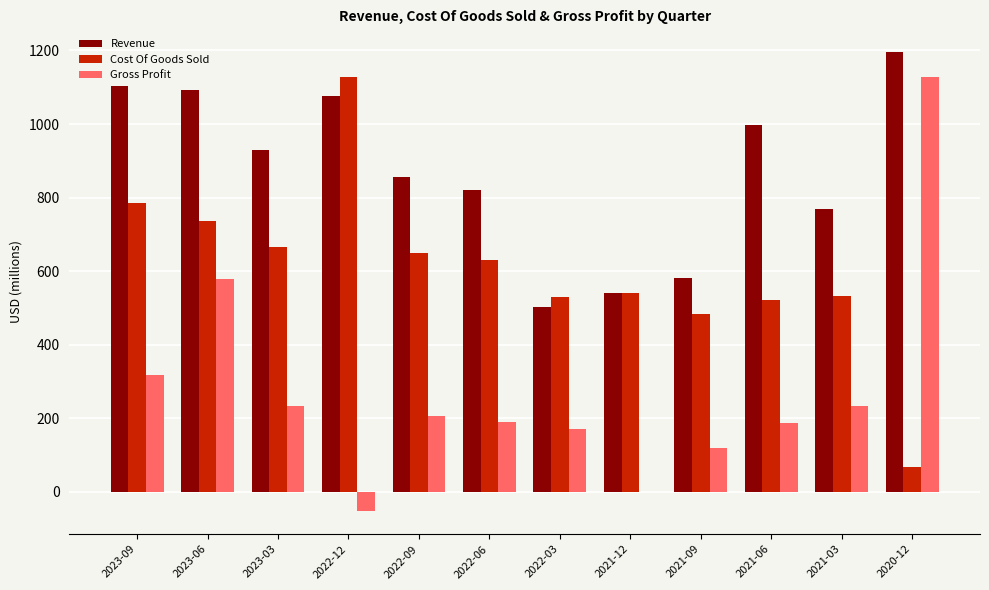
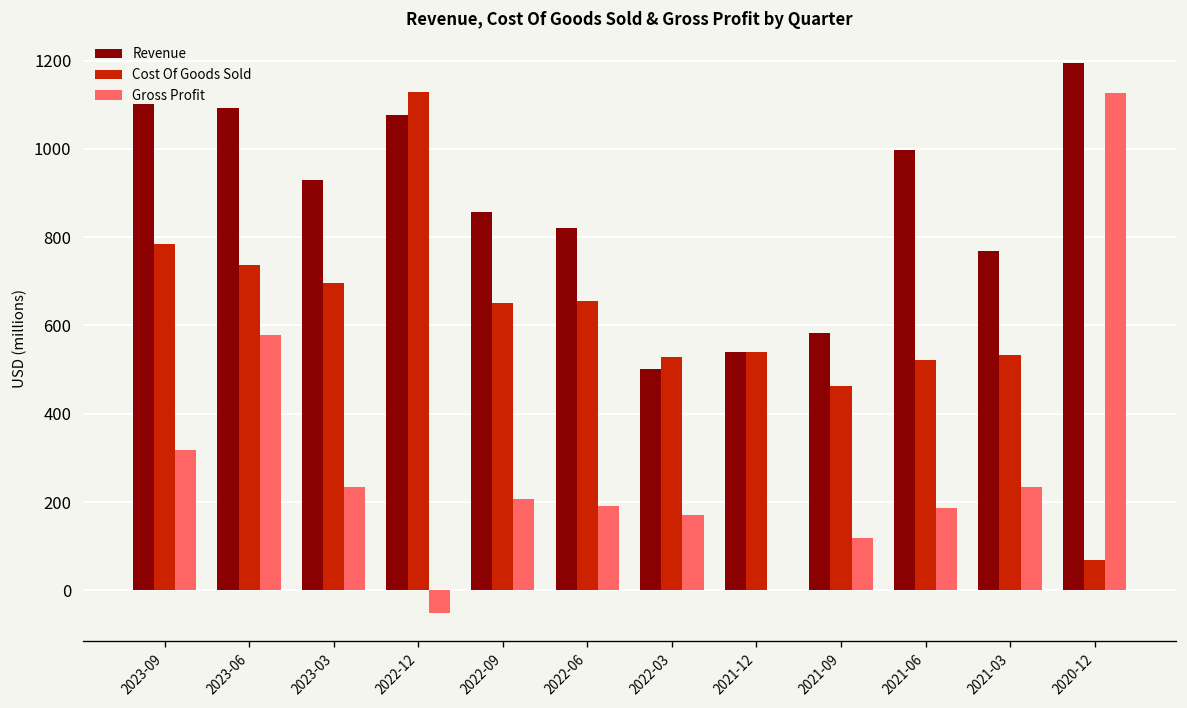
  {
    "Revenue": {
      "2023-09": 1100,
      "2023-06": 1090,
      "2023-03": 930,
      "2022-12": 1080,
      "2022-09": 860,
      "2022-06": 820,
      "2022-03": 500,
      "2021-12": 540,
      "2021-09": 580,
      "2021-06": 1000,
      "2021-03": 770,
      "2020-12": 1200
    },
    "Cost Of Goods Sold": {
      "2023-09": 780,
      "2023-06": 740,
-     "2023-03": 670,
+     "2023-03": 700,
      "2022-12": 1130,
      "2022-09": 650,
-     "2022-06": 630,
+     "2022-06": 650,
      "2022-03": 530,
      "2021-12": 540,
-     "2021-09": 480,
+     "2021-09": 460,
      "2021-06": 520,
      "2021-03": 530,
      "2020-12": 70
    },
    "Gross Profit": {
      "2023-09": 320,
      "2023-06": 580,
      "2023-03": 230,
      "2022-12": -50,
      "2022-09": 210,
      "2022-06": 190,
      "2022-03": 170,
      "2021-09": 120,
      "2021-06": 190,
      "2021-03": 230,
      "2020-12": 1130
    }
  }
